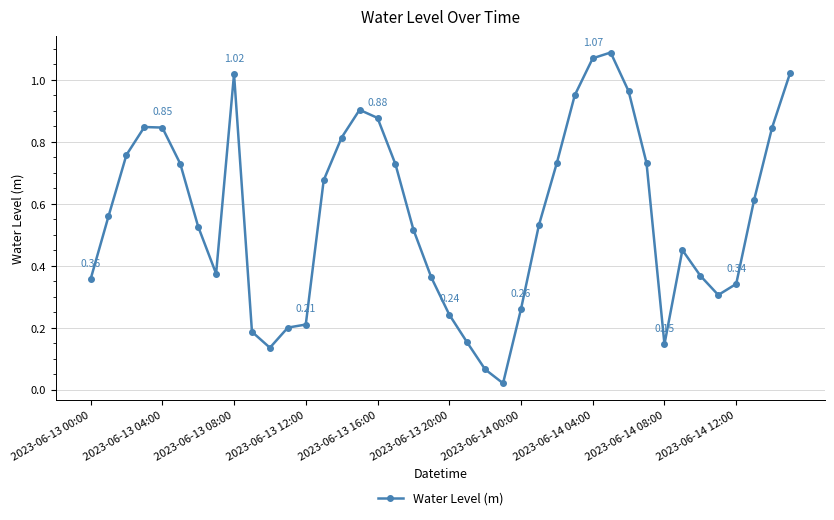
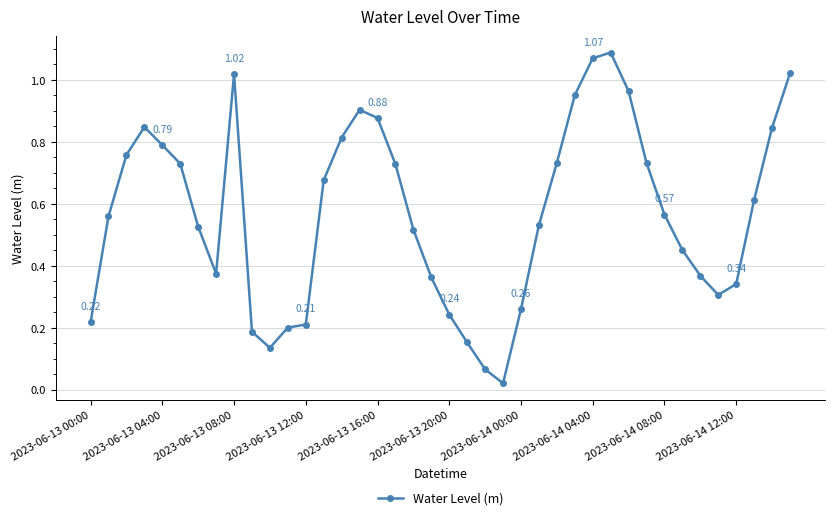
  {
-   "2023-06-13 00:00": 0.36,
-   "2023-06-13 04:00": 0.85,
+   "2023-06-13 00:00": 0.22,
+   "2023-06-13 04:00": 0.79,
    "2023-06-13 08:00": 1.02,
    "2023-06-13 12:00": 0.21,
    "2023-06-13 16:00": 0.88,
    "2023-06-13 20:00": 0.24,
    "2023-06-14 00:00": 0.26,
    "2023-06-14 04:00": 1.07,
-   "2023-06-14 08:00": 0.15,
+   "2023-06-14 08:00": 0.57,
    "2023-06-14 12:00": 0.34
  }
